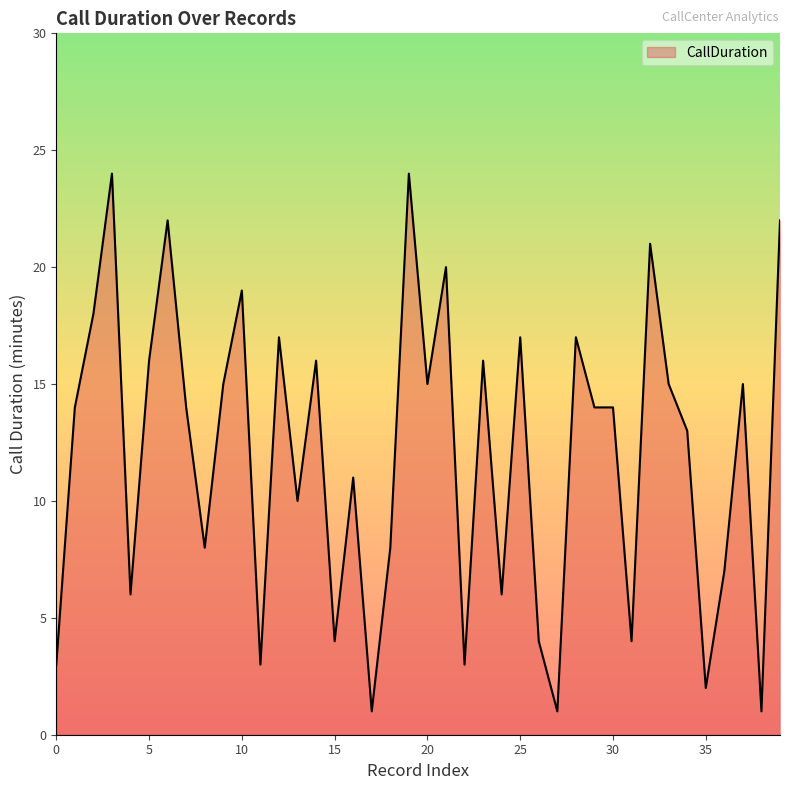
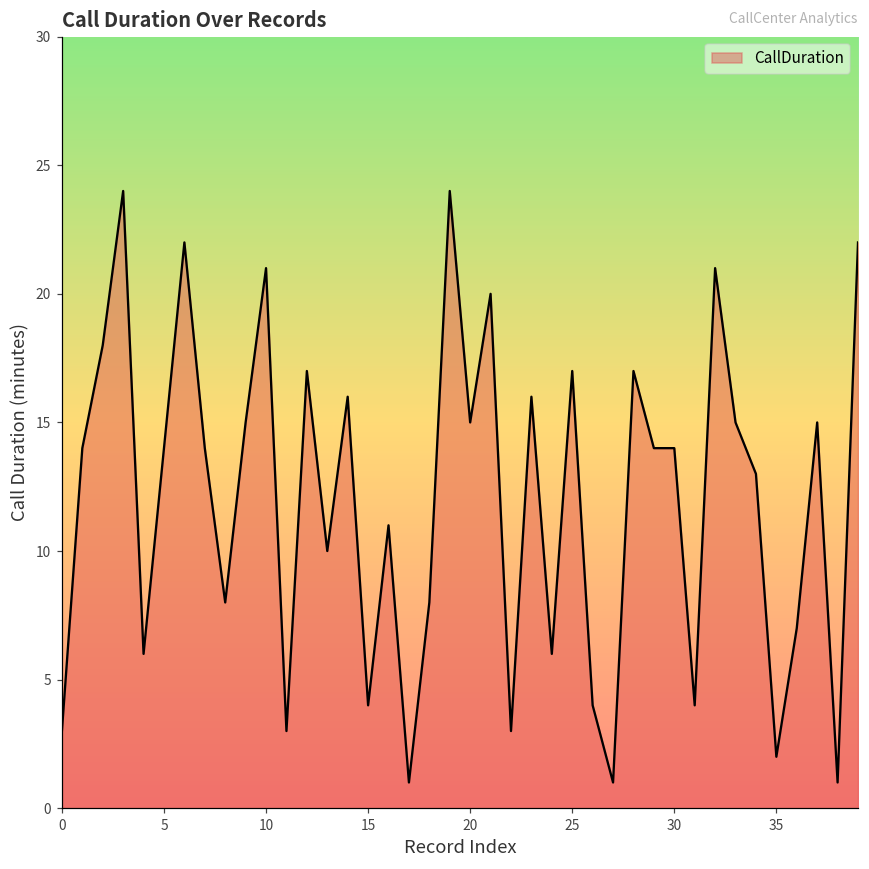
  {
    "0": 3,
-   "5": 16,
-   "10": 19,
+   "5": 14,
+   "10": 21,
    "15": 4,
    "20": 15,
    "25": 17,
    "30": 14,
    "35": 2
  }
